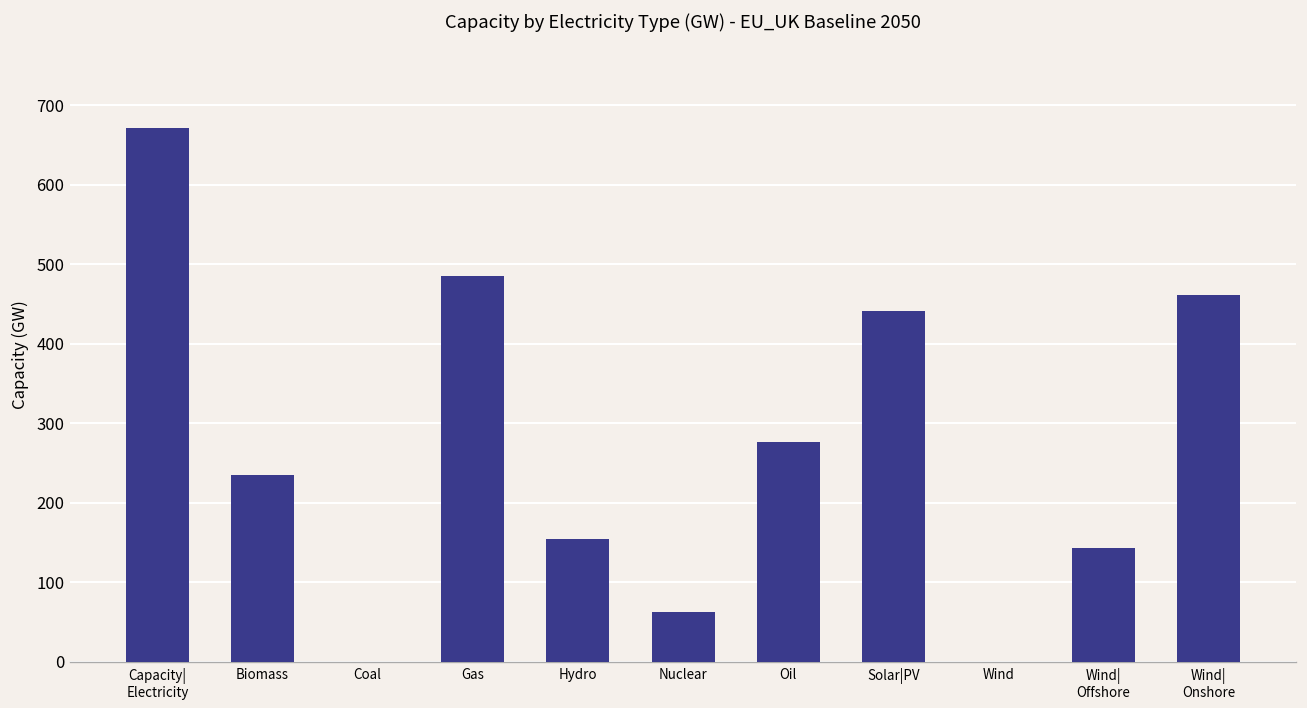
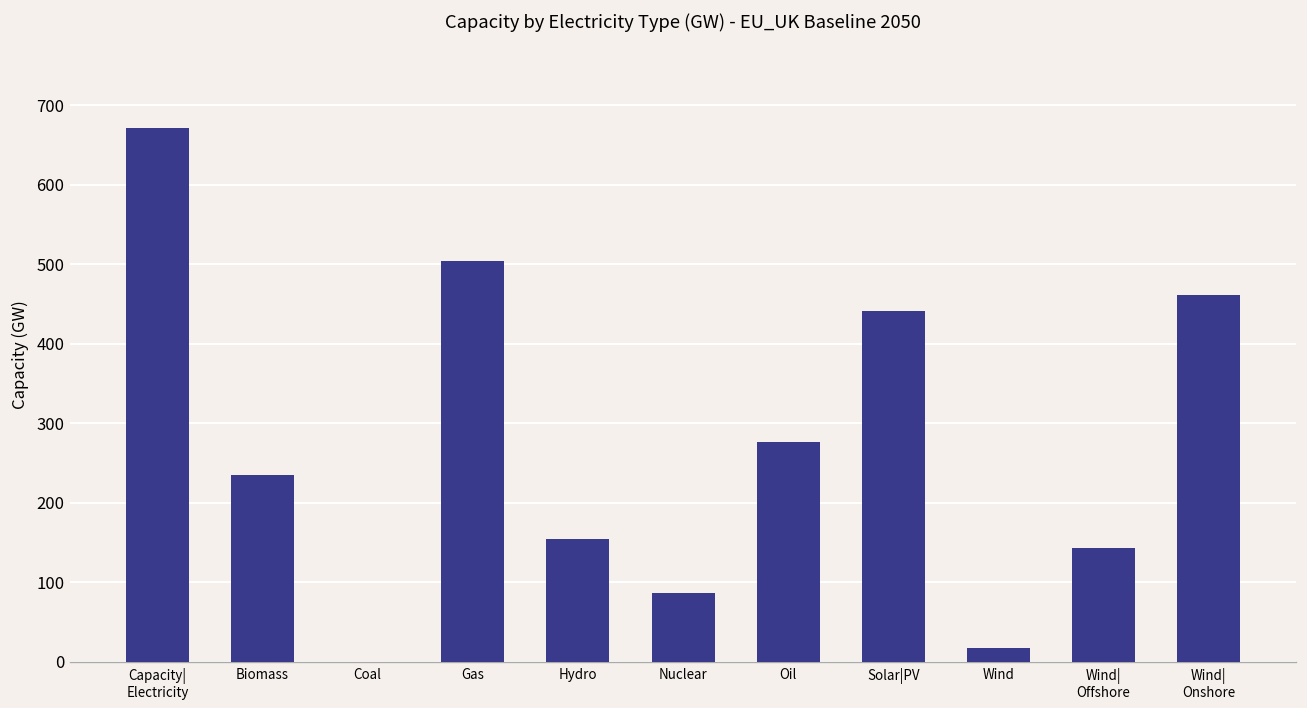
  {
    "Capacity| Electricity": 670,
    "Biomass": 240,
    "Coal": 0,
-   "Gas": 490,
+   "Gas": 500,
    "Hydro": 150,
-   "Nuclear": 60,
+   "Nuclear": 90,
    "Oil": 280,
    "Solar|PV": 440,
-   "Wind": 0,
+   "Wind": 20,
    "Wind| Offshore": 140,
    "Wind| Onshore": 460
  }
